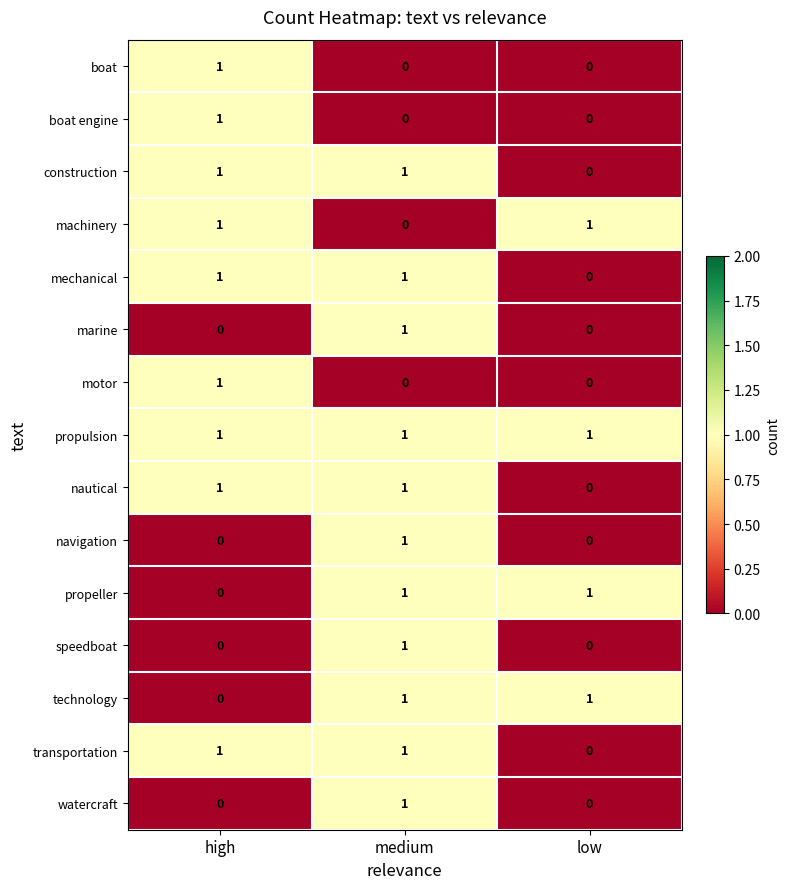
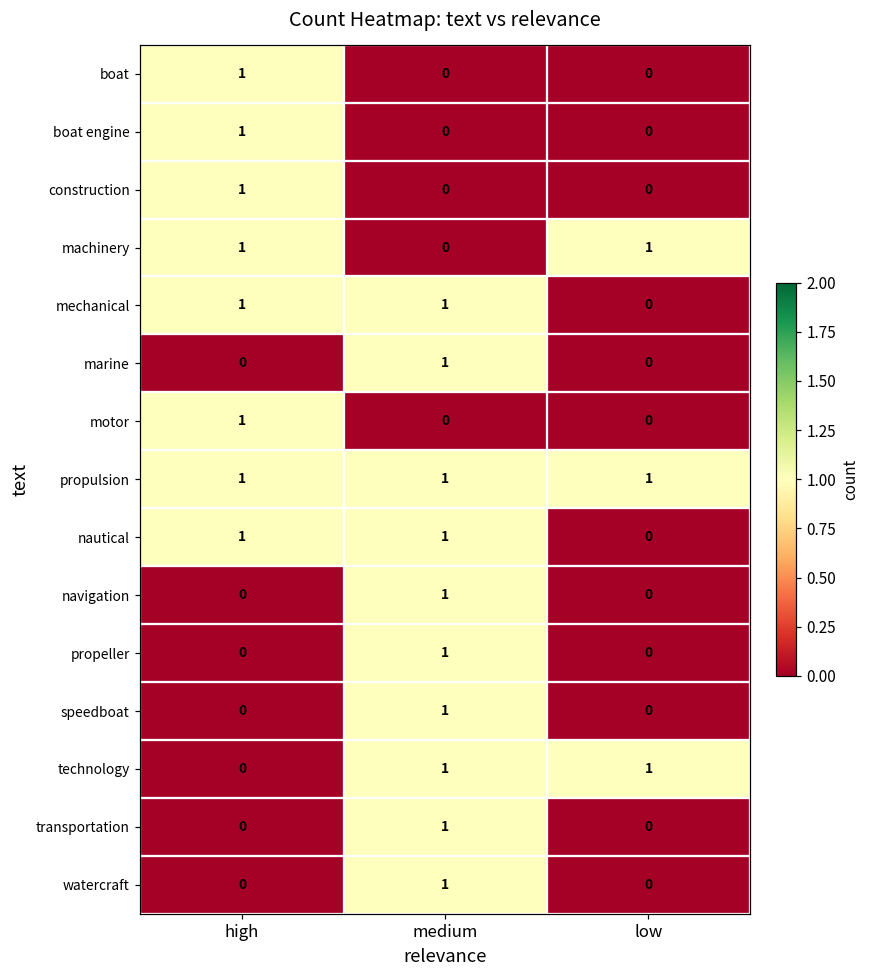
  {
    "boat": {
      "high": 1,
      "medium": 0,
      "low": 0
    },
    "boat engine": {
      "high": 1,
      "medium": 0,
      "low": 0
    },
    "construction": {
      "high": 1,
-     "medium": 1,
+     "medium": 0,
      "low": 0
    },
    "machinery": {
      "high": 1,
      "medium": 0,
      "low": 1
    },
    "mechanical": {
      "high": 1,
      "medium": 1,
      "low": 0
    },
    "marine": {
      "high": 0,
      "medium": 1,
      "low": 0
    },
    "motor": {
      "high": 1,
      "medium": 0,
      "low": 0
    },
    "propulsion": {
      "high": 1,
      "medium": 1,
      "low": 1
    },
    "nautical": {
      "high": 1,
      "medium": 1,
      "low": 0
    },
    "navigation": {
      "high": 0,
      "medium": 1,
      "low": 0
    },
    "propeller": {
      "high": 0,
      "medium": 1,
-     "low": 1
+     "low": 0
    },
    "speedboat": {
      "high": 0,
      "medium": 1,
      "low": 0
    },
    "technology": {
      "high": 0,
      "medium": 1,
      "low": 1
    },
    "transportation": {
-     "high": 1,
+     "high": 0,
      "medium": 1,
      "low": 0
    },
    "watercraft": {
      "high": 0,
      "medium": 1,
      "low": 0
    }
  }
